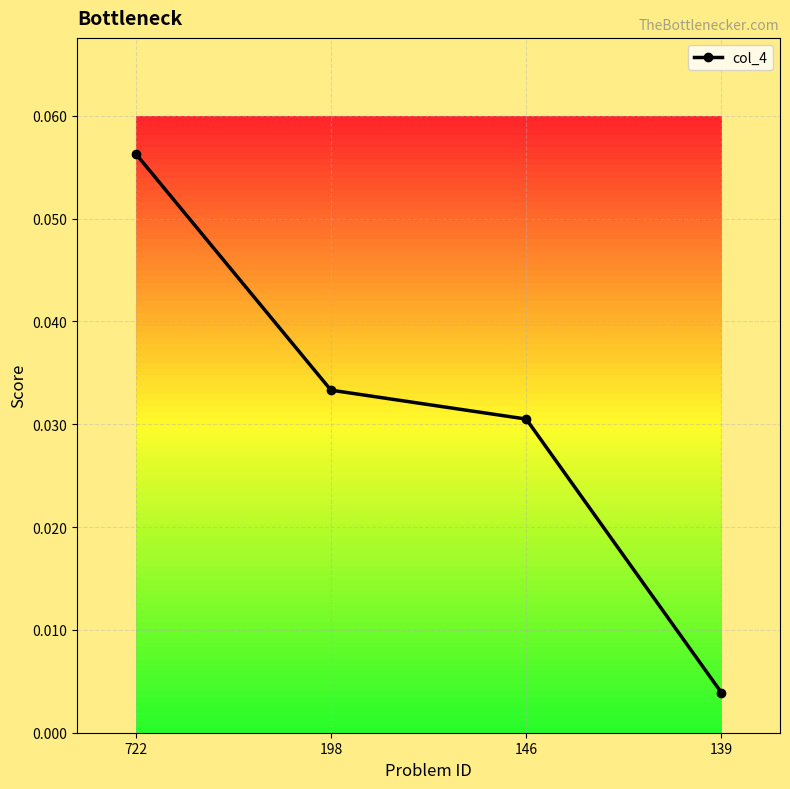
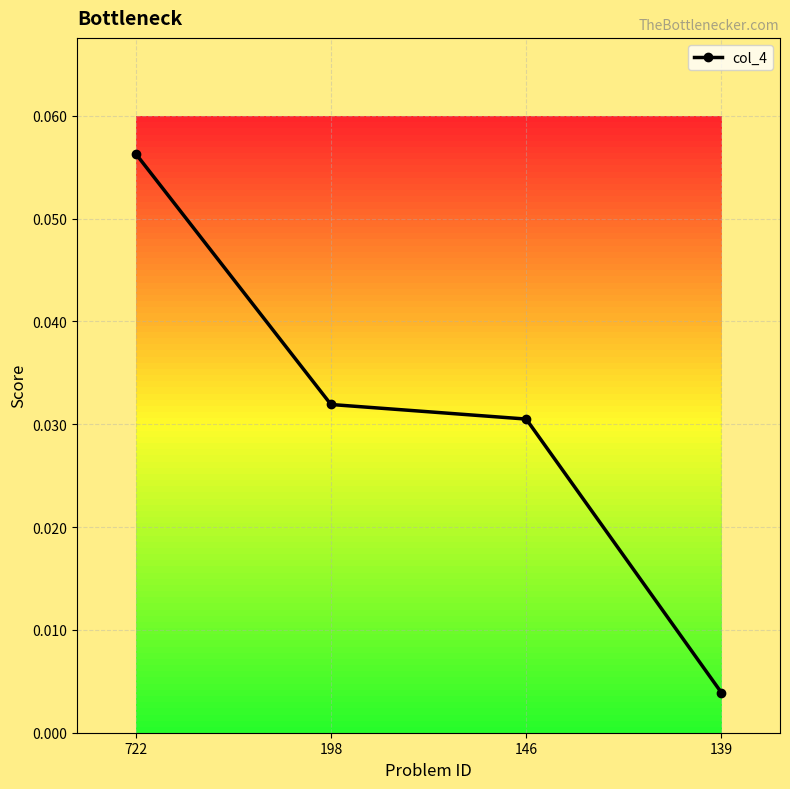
  {
    "722": 0.0563,
-   "198": 0.0333,
+   "198": 0.0319,
    "146": 0.0305,
    "139": 0.0039
  }
